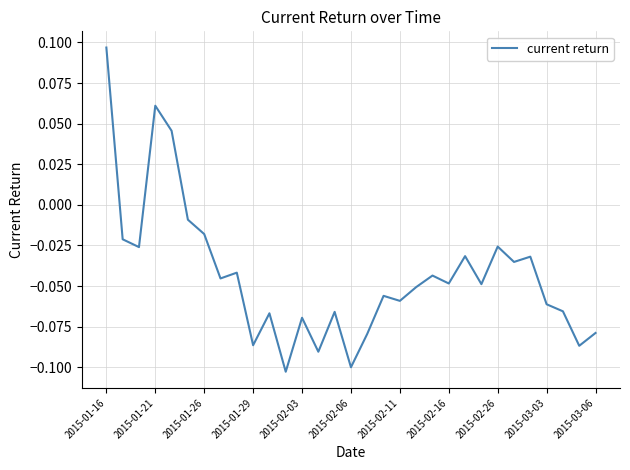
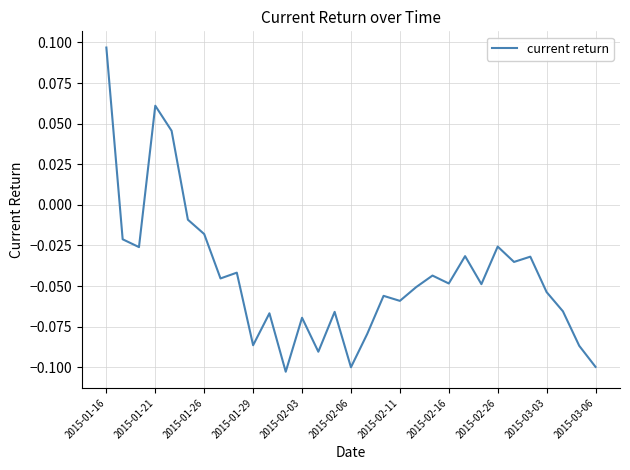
  {
    "2015-01-16": 0.097,
    "2015-01-21": 0.061,
    "2015-01-26": -0.018,
    "2015-01-29": -0.086,
    "2015-02-03": -0.069,
    "2015-02-06": -0.100,
    "2015-02-11": -0.059,
    "2015-02-16": -0.048,
    "2015-02-26": -0.026,
-   "2015-03-03": -0.061,
-   "2015-03-06": -0.079
+   "2015-03-03": -0.054,
+   "2015-03-06": -0.100
  }
